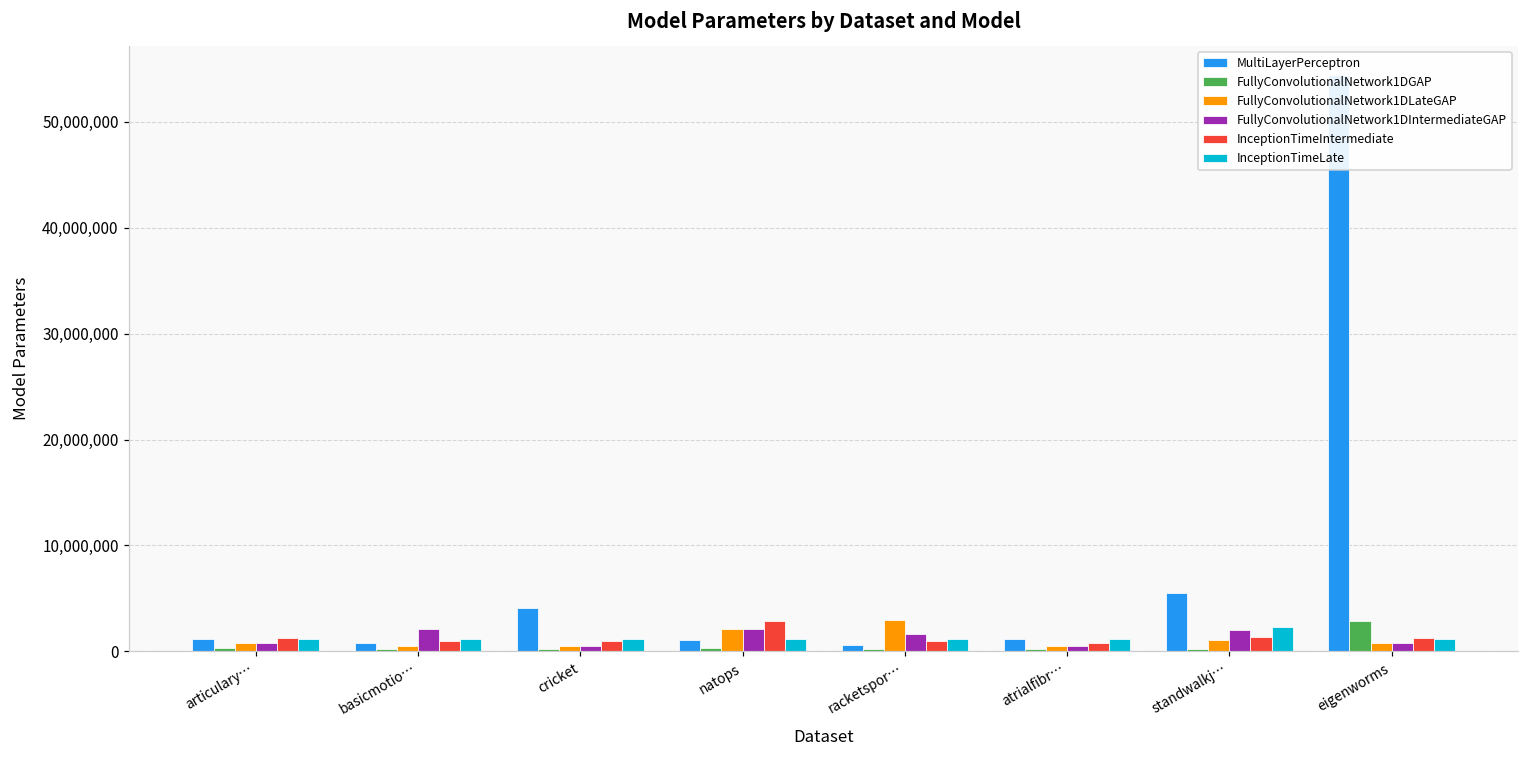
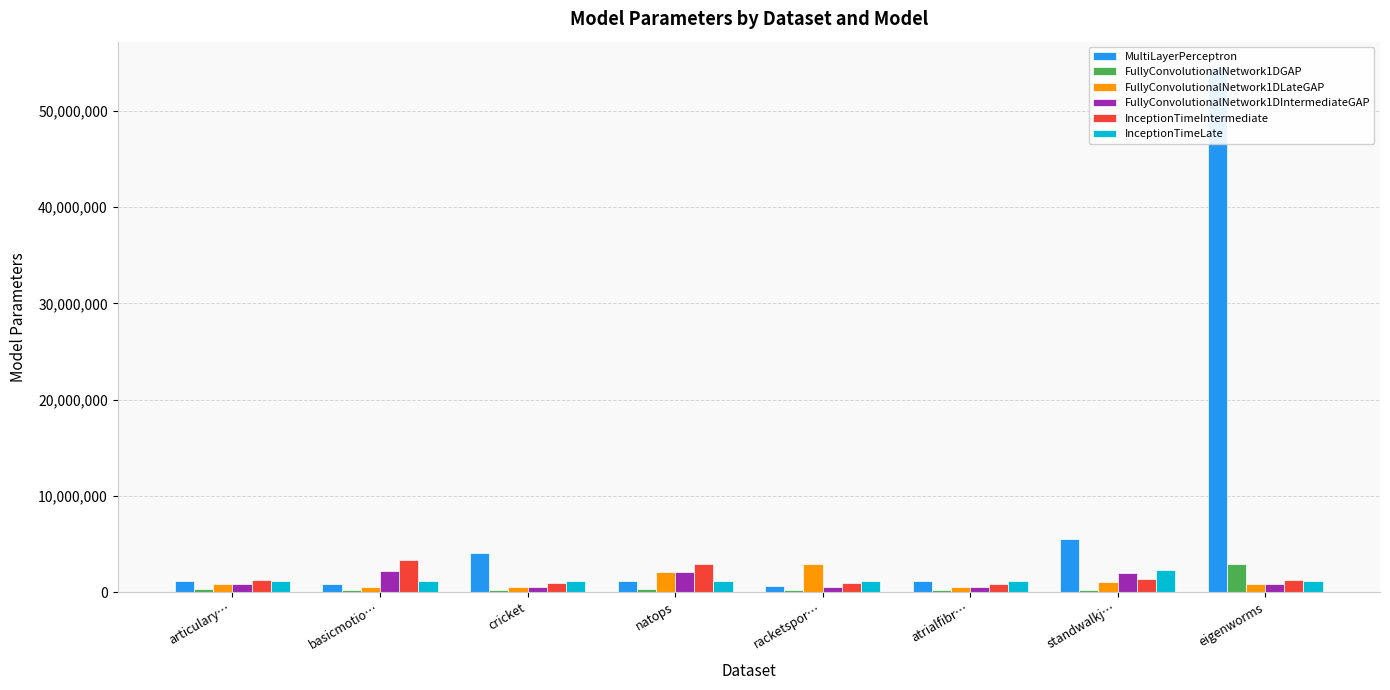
  {
    "FullyConvolutionalNetwork1DGAP": {
      "articulary…": "0",
      "basicmotio…": "0",
      "cricket": "0",
      "natops": "0",
      "racketspor…": "0",
      "atrialfibr…": "0",
      "standwalkj…": "0",
      "eigenworms": "3,000,000"
    },
    "FullyConvolutionalNetwork1DLateGAP": {
      "articulary…": "1,000,000",
      "basicmotio…": "1,000,000",
      "cricket": "1,000,000",
      "natops": "2,000,000",
      "racketspor…": "3,000,000",
      "atrialfibr…": "1,000,000",
      "standwalkj…": "1,000,000",
      "eigenworms": "1,000,000"
    },
    "FullyConvolutionalNetwork1DIntermediateGAP": {
      "articulary…": "1,000,000",
      "basicmotio…": "2,000,000",
      "cricket": "1,000,000",
      "natops": "2,000,000",
-     "racketspor…": "2,000,000",
+     "racketspor…": "1,000,000",
      "atrialfibr…": "1,000,000",
      "standwalkj…": "2,000,000",
      "eigenworms": "1,000,000"
    },
    "InceptionTimeIntermediate": {
      "articulary…": "1,000,000",
-     "basicmotio…": "1,000,000",
+     "basicmotio…": "3,000,000",
      "cricket": "1,000,000",
      "natops": "3,000,000",
      "racketspor…": "1,000,000",
      "atrialfibr…": "1,000,000",
      "standwalkj…": "1,000,000",
      "eigenworms": "1,000,000"
    }
  }
